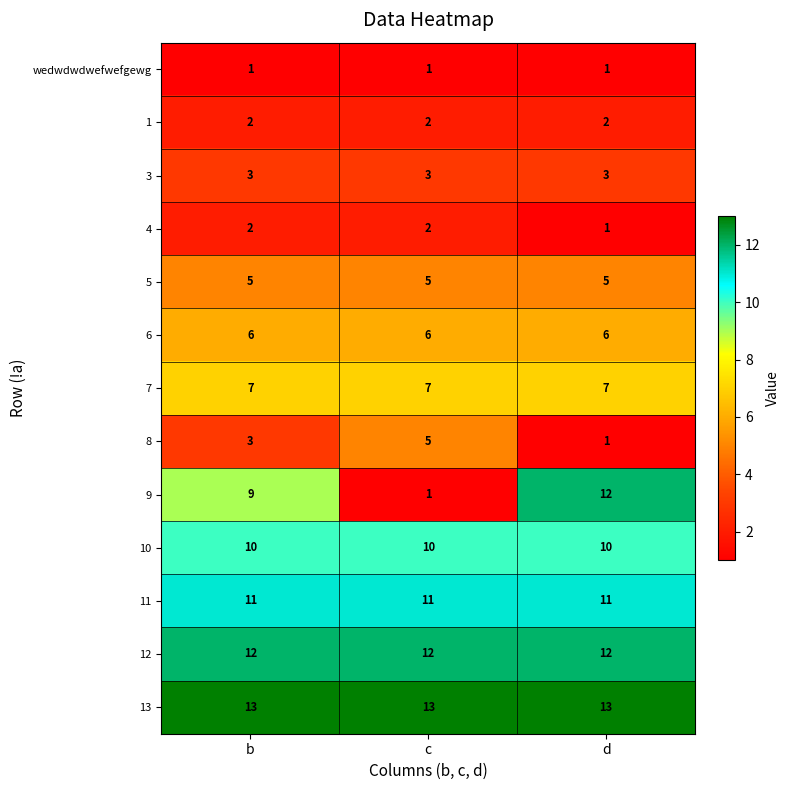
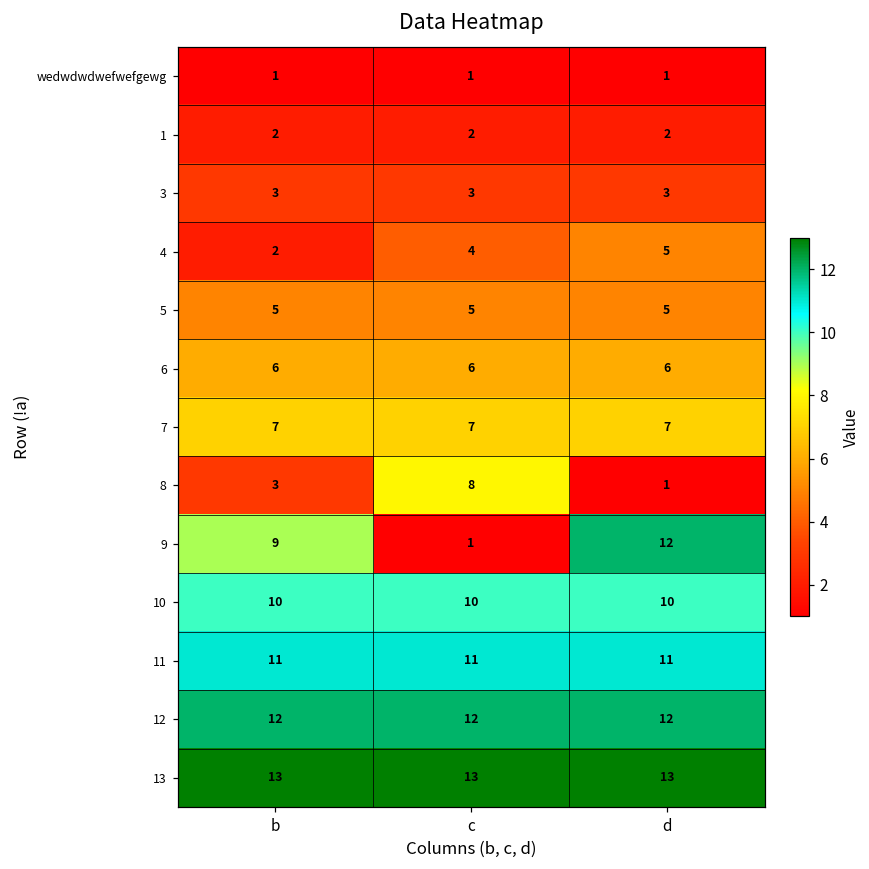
  {
    "wedwdwdwefwefgewg": {
      "b": 1,
      "c": 1,
      "d": 1
    },
    "1": {
      "b": 2,
      "c": 2,
      "d": 2
    },
    "3": {
      "b": 3,
      "c": 3,
      "d": 3
    },
    "4": {
      "b": 2,
-     "c": 2,
-     "d": 1
+     "c": 4,
+     "d": 5
    },
    "5": {
      "b": 5,
      "c": 5,
      "d": 5
    },
    "6": {
      "b": 6,
      "c": 6,
      "d": 6
    },
    "7": {
      "b": 7,
      "c": 7,
      "d": 7
    },
    "8": {
      "b": 3,
-     "c": 5,
+     "c": 8,
      "d": 1
    },
    "9": {
      "b": 9,
      "c": 1,
      "d": 12
    },
    "10": {
      "b": 10,
      "c": 10,
      "d": 10
    },
    "11": {
      "b": 11,
      "c": 11,
      "d": 11
    },
    "12": {
      "b": 12,
      "c": 12,
      "d": 12
    },
    "13": {
      "b": 13,
      "c": 13,
      "d": 13
    }
  }
